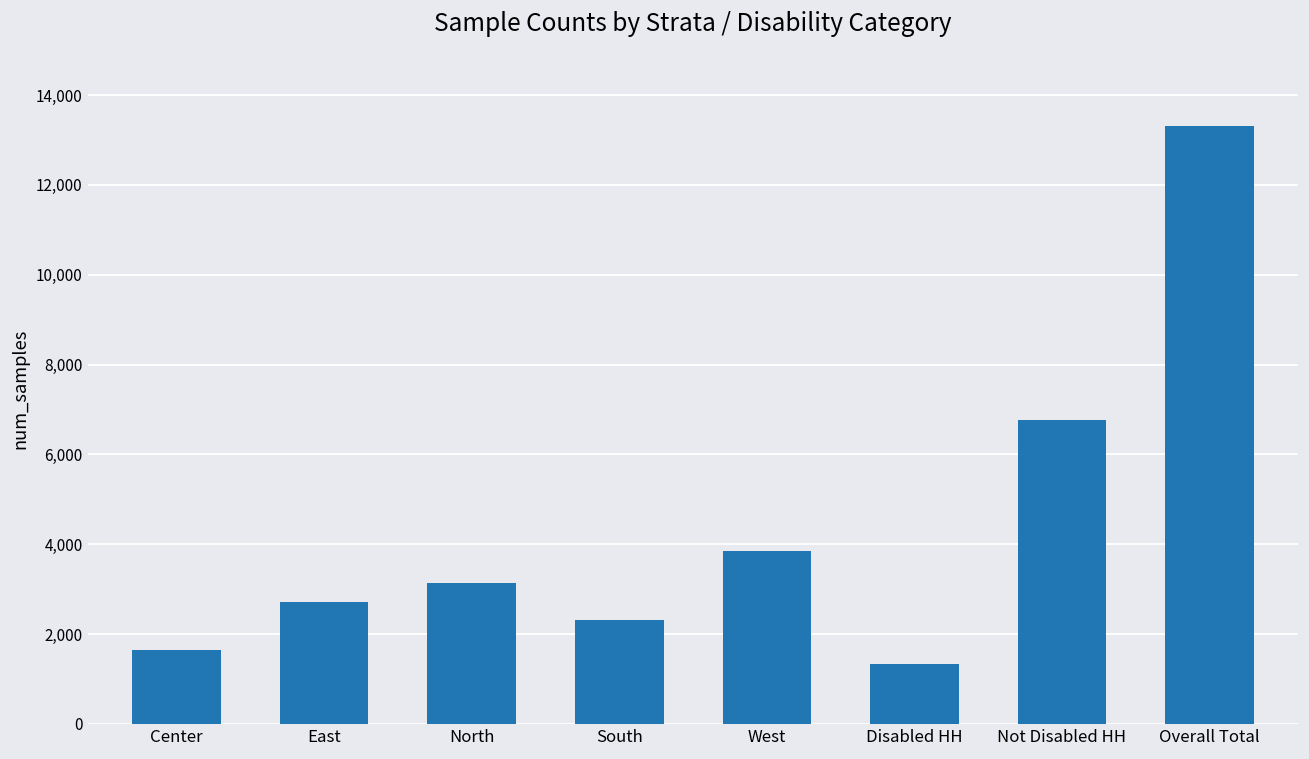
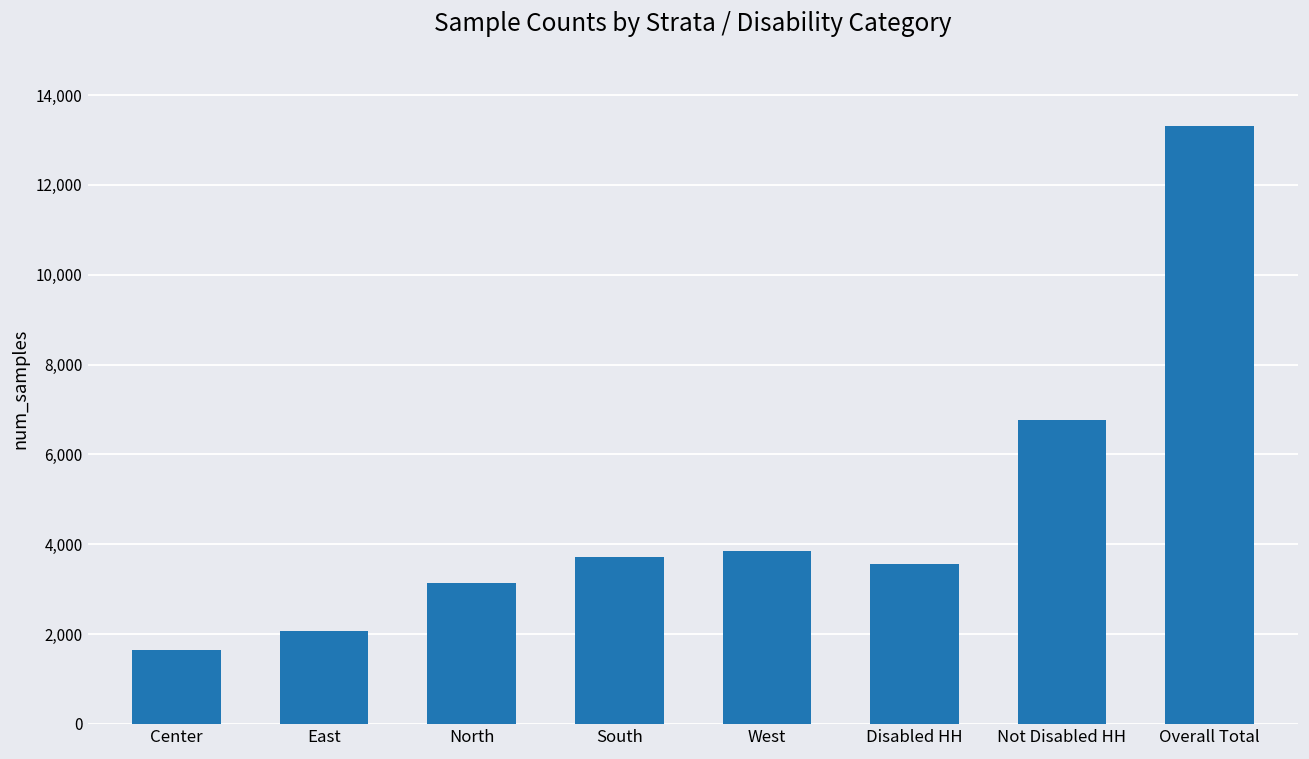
  {
    "Center": "1,600",
-   "East": "2,700",
+   "East": "2,100",
    "North": "3,100",
-   "South": "2,300",
+   "South": "3,700",
    "West": "3,900",
-   "Disabled HH": "1,300",
+   "Disabled HH": "3,600",
    "Not Disabled HH": "6,800",
    "Overall Total": "13,300"
  }
